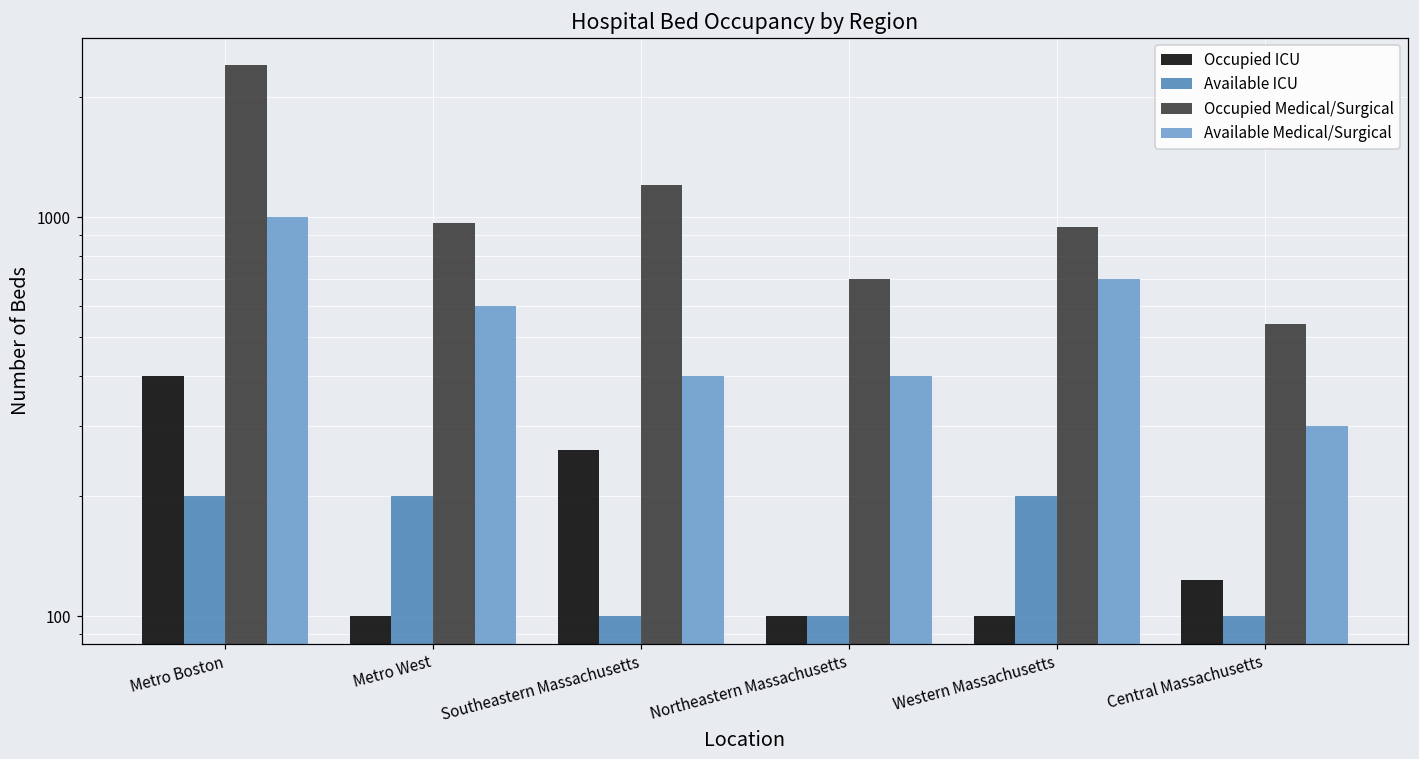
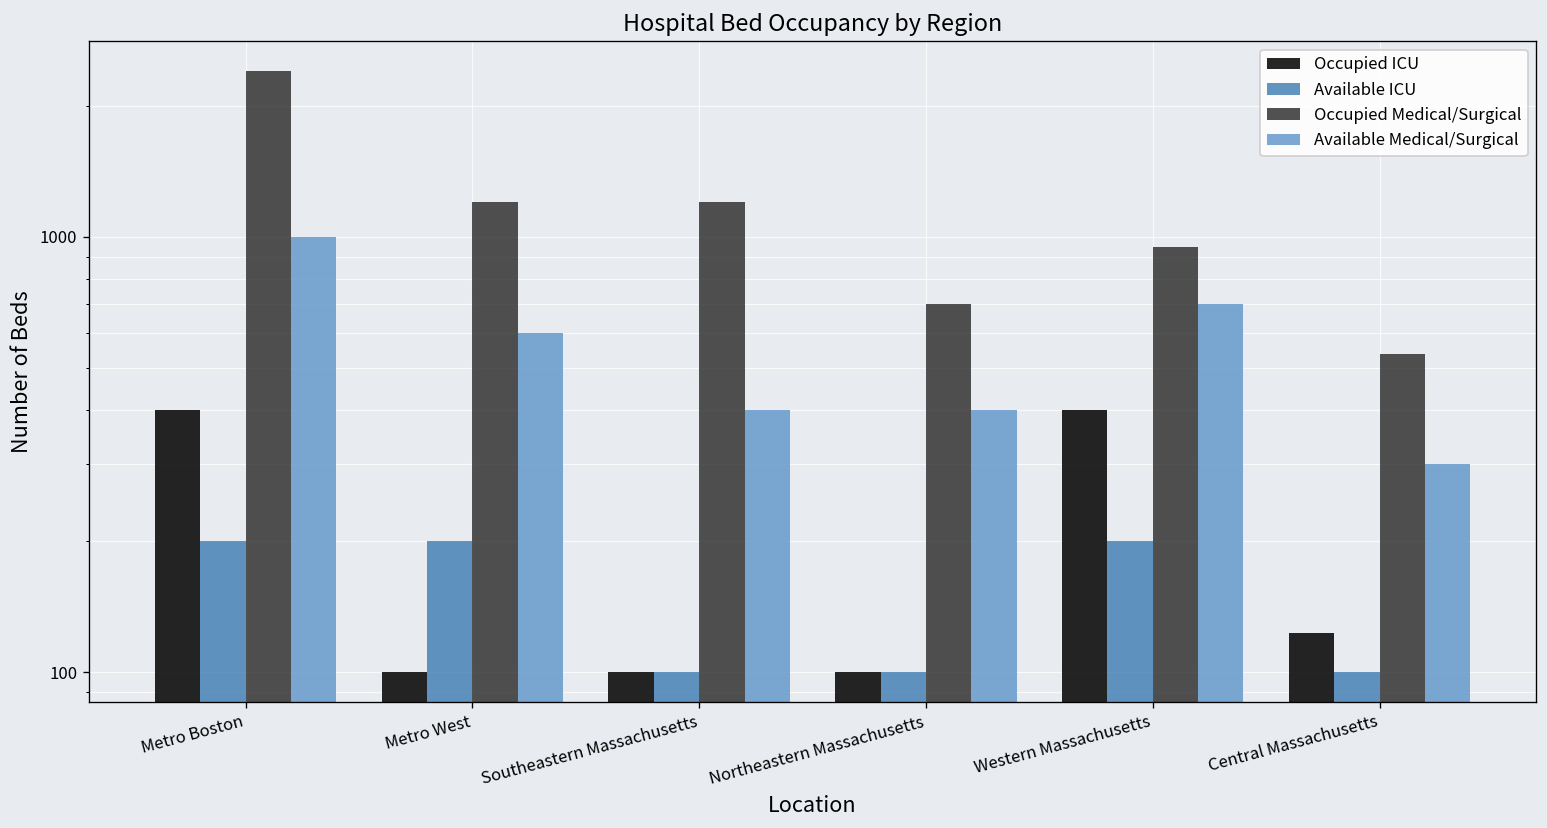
  {
    "Occupied ICU": {
      "Metro Boston": 400,
      "Metro West": 100,
-     "Southeastern Massachusetts": 260,
+     "Southeastern Massachusetts": 100,
      "Northeastern Massachusetts": 100,
-     "Western Massachusetts": 100,
+     "Western Massachusetts": 400,
      "Central Massachusetts": 123
    },
    "Occupied Medical/Surgical": {
      "Metro Boston": 2400,
-     "Metro West": 960,
+     "Metro West": 1200,
      "Southeastern Massachusetts": 1200,
      "Northeastern Massachusetts": 700,
      "Western Massachusetts": 950,
      "Central Massachusetts": 540
    }
  }
